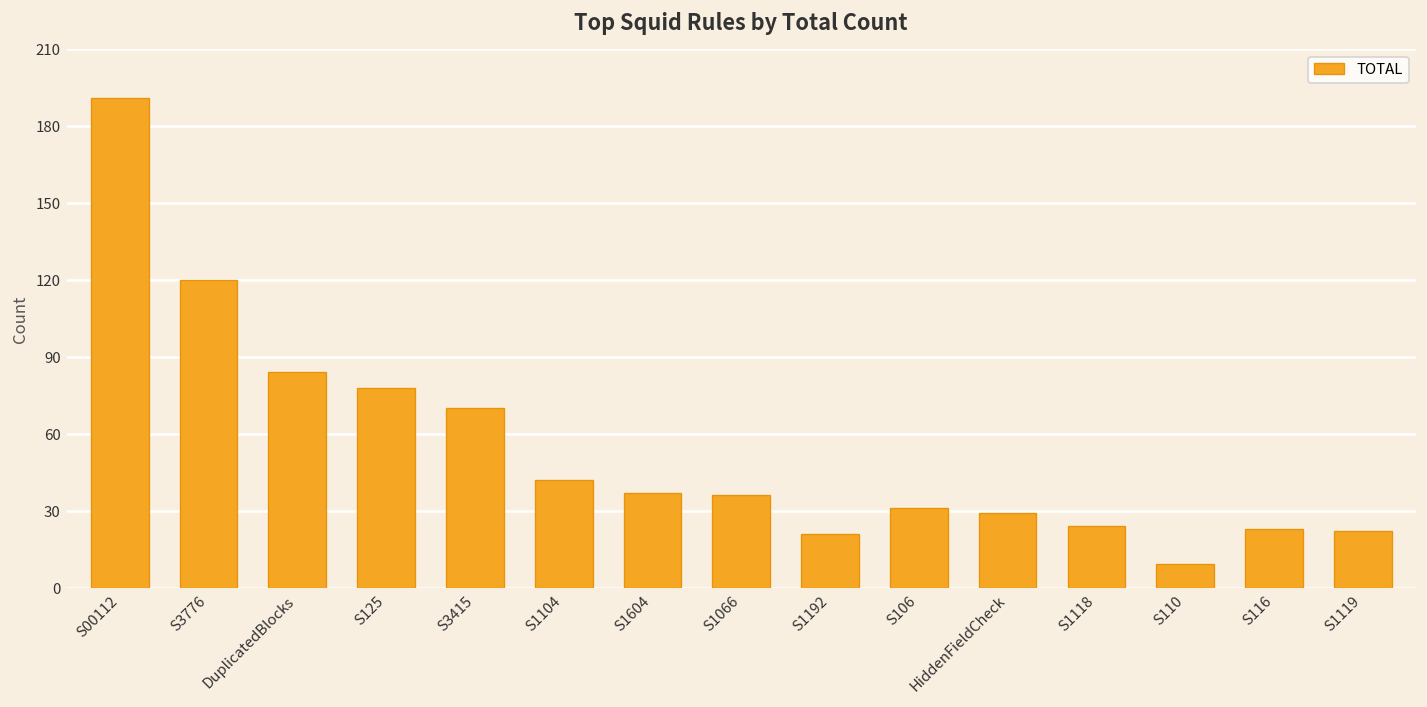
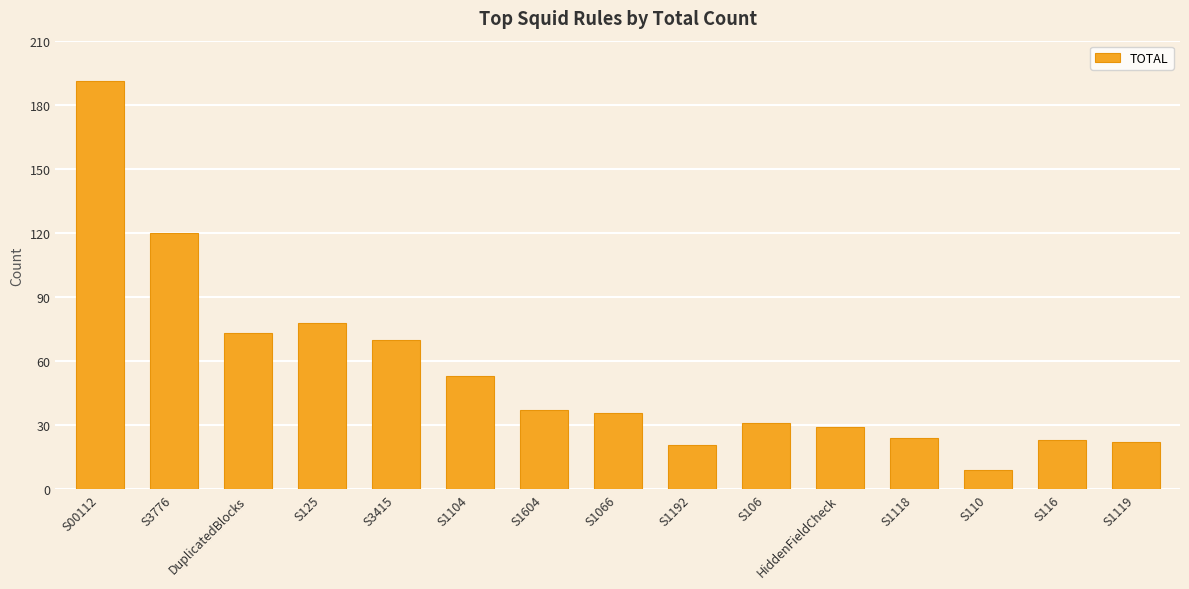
  {
    "S00112": 191,
    "S3776": 120,
-   "DuplicatedBlocks": 84,
+   "DuplicatedBlocks": 73,
    "S125": 78,
    "S3415": 70,
-   "S1104": 42,
+   "S1104": 53,
    "S1604": 37,
    "S1066": 36,
    "S1192": 21,
    "S106": 31,
    "HiddenFieldCheck": 29,
    "S1118": 24,
    "S110": 9,
    "S116": 23,
    "S1119": 22
  }
